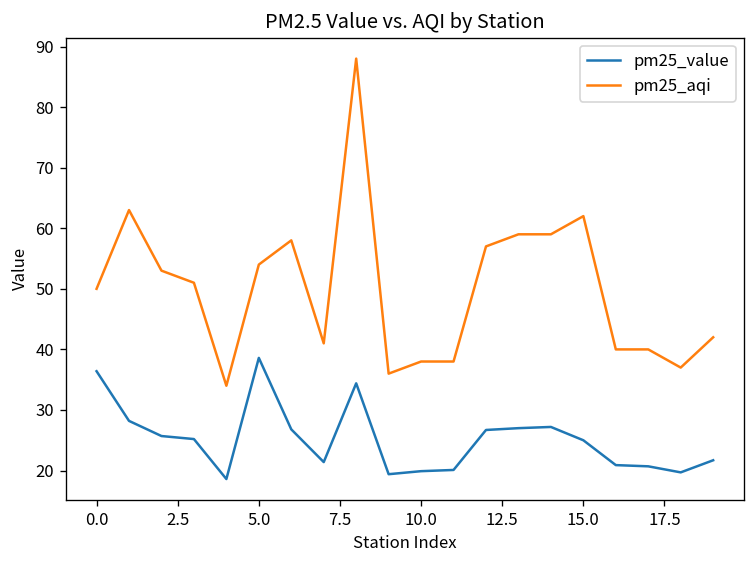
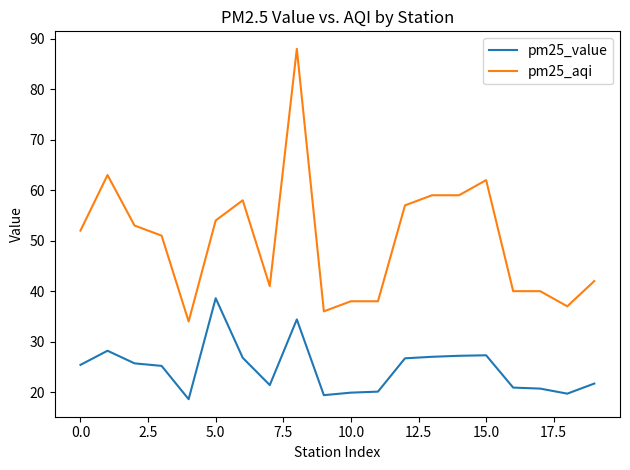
  {
    "pm25_value": {
-     "0.0": 36,
+     "0.0": 25,
      "5.0": 39,
      "10.0": 20,
-     "15.0": 25
+     "15.0": 27
    },
    "pm25_aqi": {
-     "0.0": 50,
+     "0.0": 52,
      "5.0": 54,
      "10.0": 38,
      "15.0": 62
    }
  }
